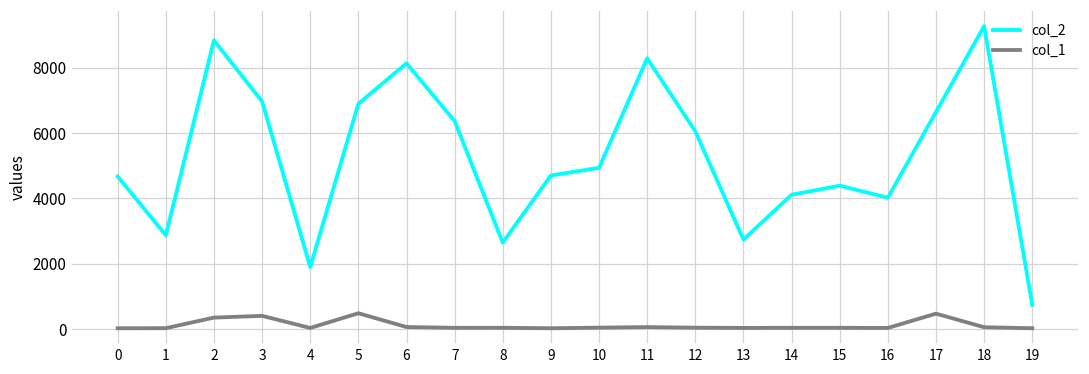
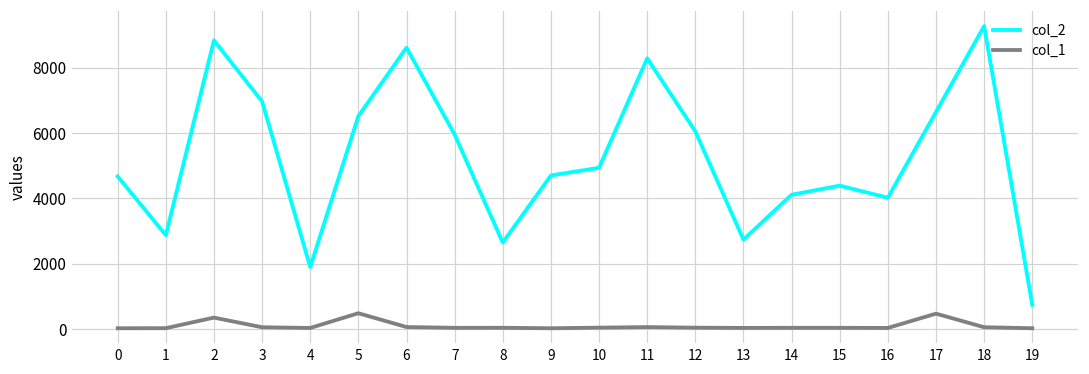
  {
    "col_2": {
      "0": 4700,
      "1": 2900,
      "2": 8800,
      "3": 7000,
      "4": 1900,
-     "5": 6900,
-     "6": 8100,
-     "7": 6400,
+     "5": 6500,
+     "6": 8600,
+     "7": 6000,
      "8": 2700,
      "9": 4700,
      "10": 4900,
      "11": 8300,
      "12": 6100,
      "13": 2700,
      "14": 4100,
      "15": 4400,
      "16": 4000,
      "17": 6600,
      "18": 9300,
      "19": 700
    },
    "col_1": {
      "0": 0,
      "1": 0,
      "2": 400,
-     "3": 400,
+     "3": 100,
      "4": 0,
      "5": 500,
      "6": 100,
      "7": 0,
      "8": 0,
      "9": 0,
      "10": 0,
      "11": 100,
      "12": 0,
      "13": 0,
      "14": 0,
      "15": 0,
      "16": 0,
      "17": 500,
      "18": 100,
      "19": 0
    }
  }
